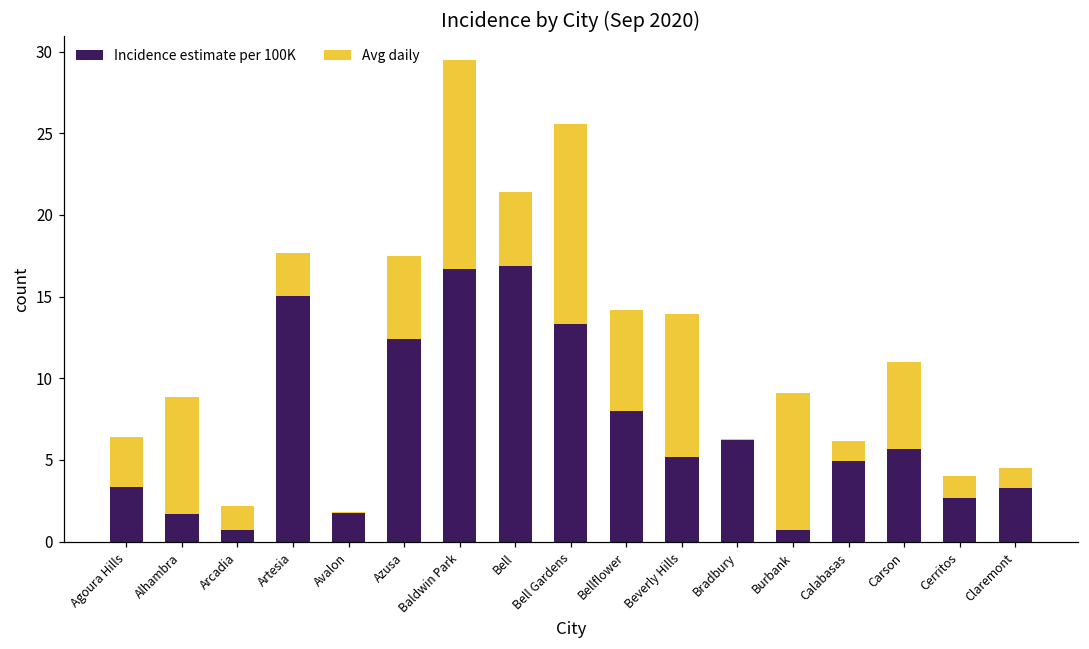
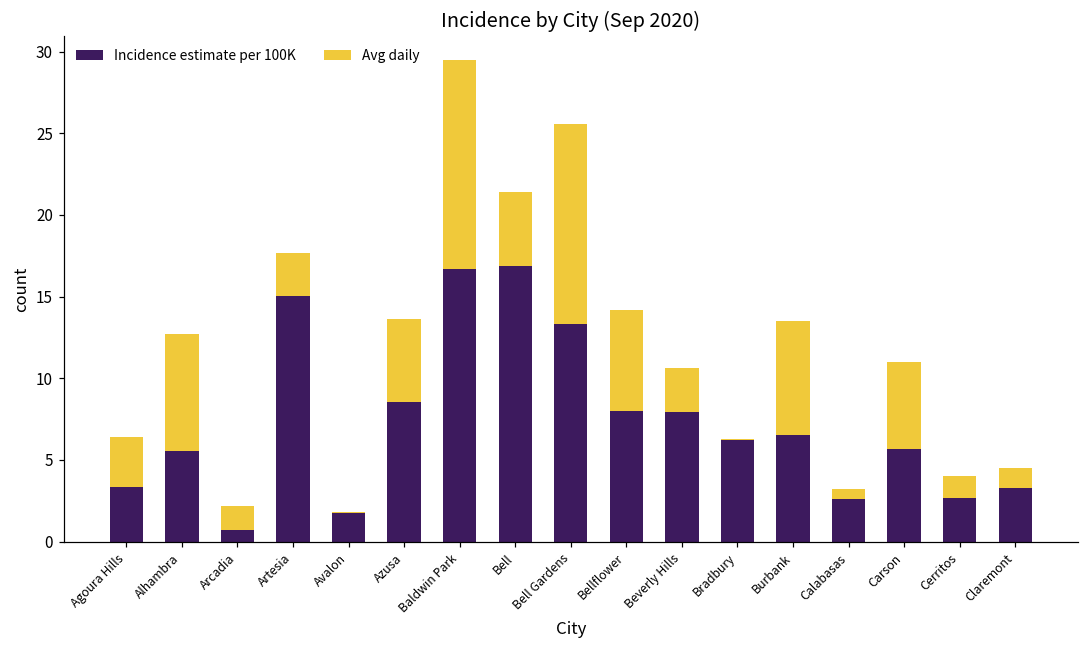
  {
    "Incidence estimate per 100K": {
      "Agoura Hills": 3.3,
-     "Alhambra": 1.7,
+     "Alhambra": 5.5,
      "Arcadia": 0.7,
      "Artesia": 15.0,
      "Avalon": 1.7,
-     "Azusa": 12.4,
+     "Azusa": 8.5,
      "Baldwin Park": 16.7,
      "Bell": 16.9,
      "Bell Gardens": 13.3,
      "Bellflower": 8.0,
-     "Beverly Hills": 5.2,
+     "Beverly Hills": 7.9,
      "Bradbury": 6.2,
-     "Burbank": 0.7,
-     "Calabasas": 4.9,
+     "Burbank": 6.5,
+     "Calabasas": 2.6,
      "Carson": 5.7,
      "Cerritos": 2.7,
      "Claremont": 3.3
    },
    "Avg daily": {
      "Agoura Hills": 3.1,
      "Alhambra": 7.2,
      "Arcadia": 1.5,
      "Artesia": 2.7,
      "Azusa": 5.1,
      "Baldwin Park": 12.8,
      "Bell": 4.5,
      "Bell Gardens": 12.3,
      "Bellflower": 6.2,
-     "Beverly Hills": 8.7,
-     "Burbank": 8.4,
-     "Calabasas": 1.2,
+     "Beverly Hills": 2.7,
+     "Burbank": 7.0,
+     "Calabasas": 0.6,
      "Carson": 5.3,
      "Cerritos": 1.3,
      "Claremont": 1.2
    }
  }
